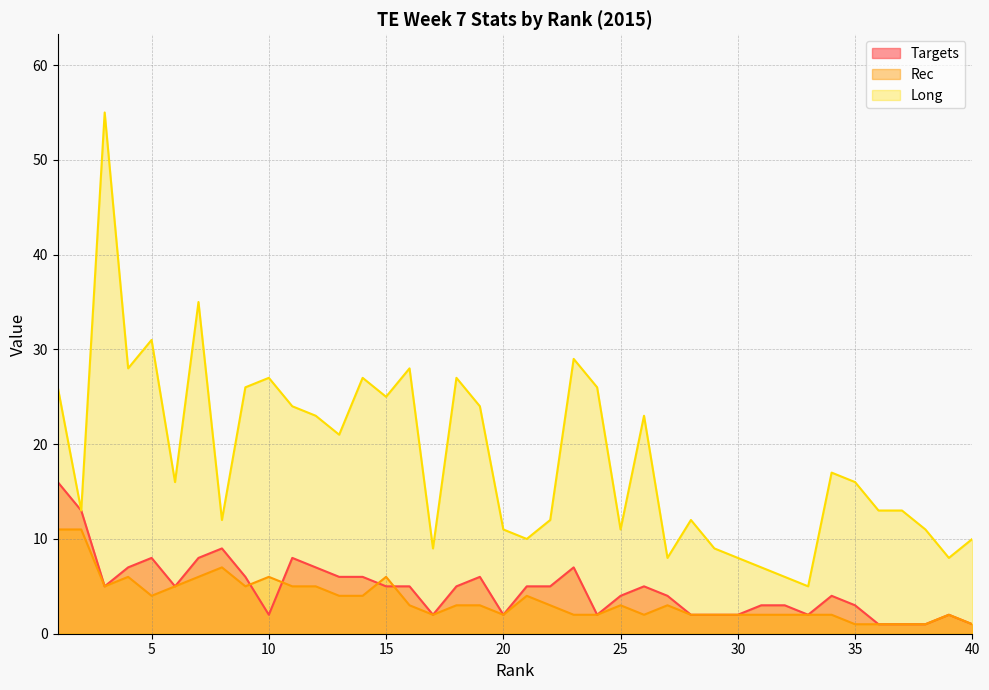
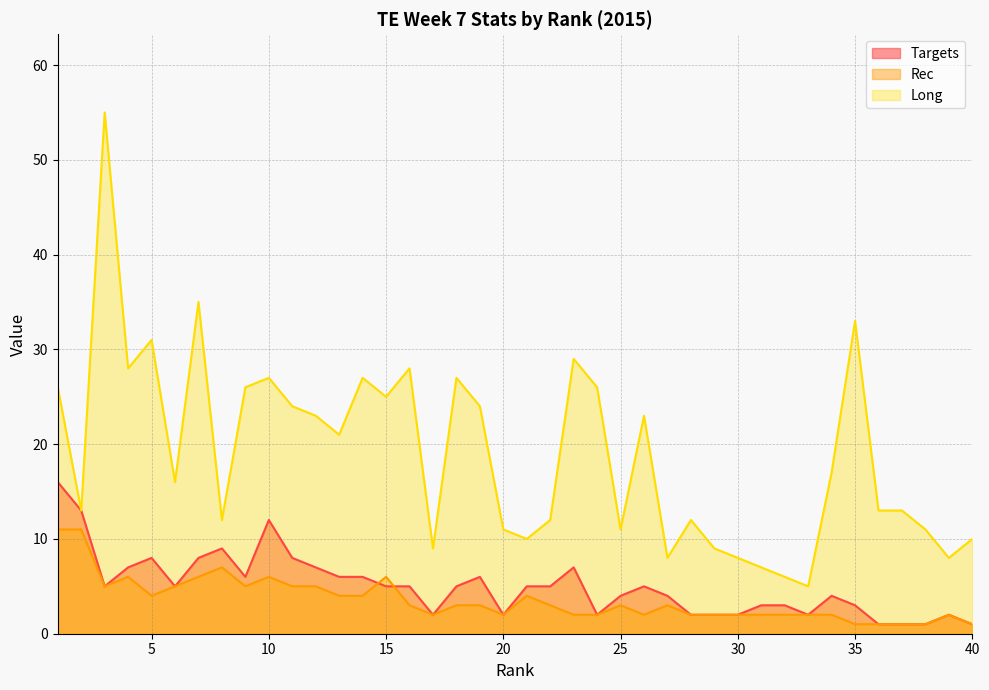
  {
    "Targets": {
      "5": 8,
-     "10": 2,
+     "10": 12,
      "15": 5,
      "25": 4,
      "35": 3
    },
    "Rec": {
      "5": 4,
      "10": 6,
      "15": 6,
      "25": 3,
      "35": 1
    },
    "Long": {
      "5": 31,
      "10": 27,
      "15": 25,
      "20": 11,
      "25": 11,
      "30": 8,
-     "35": 16,
+     "35": 33,
      "40": 10
    }
  }
